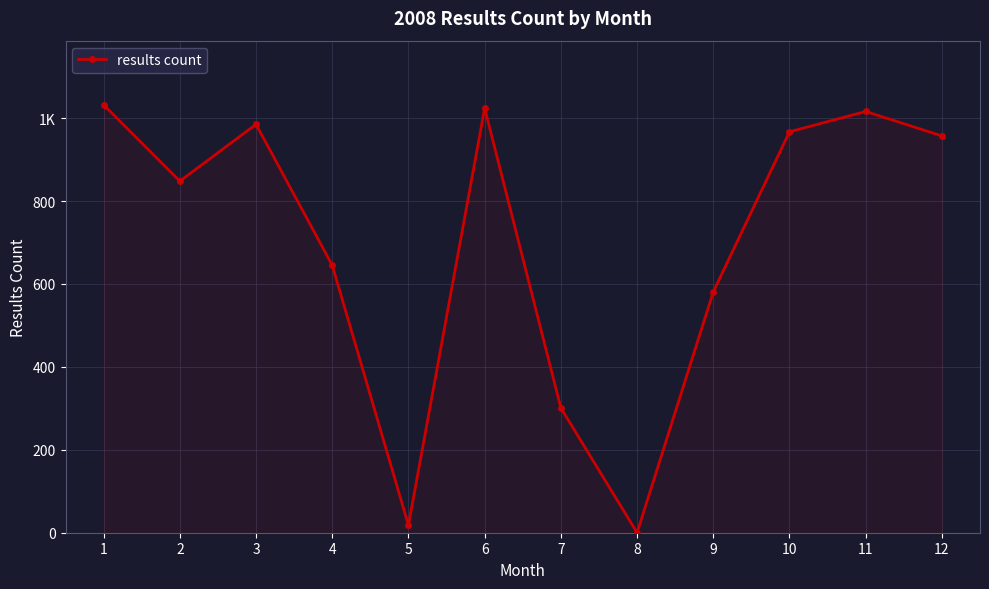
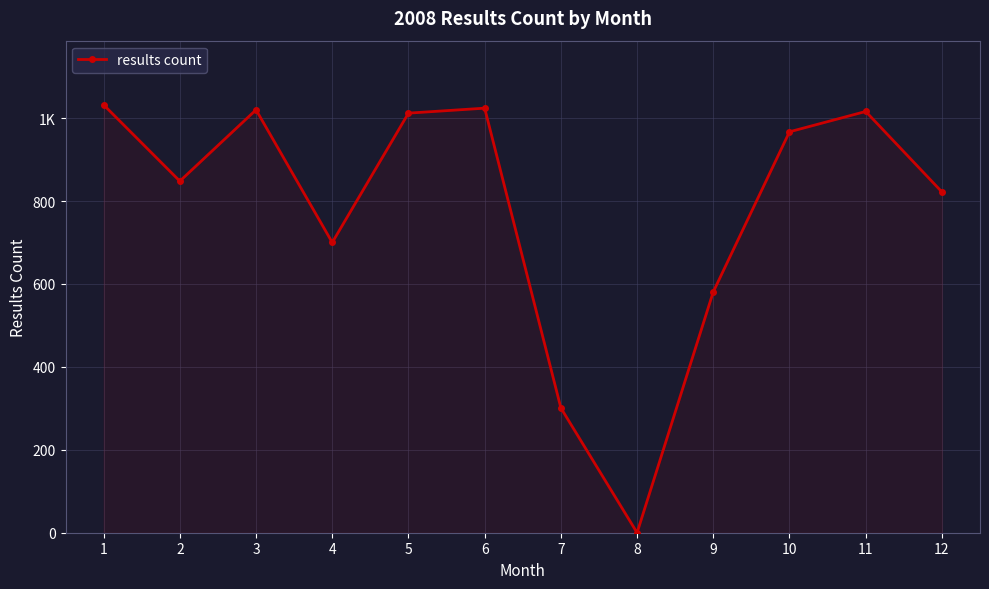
  {
    "1": 1030,
    "2": 850,
-   "3": 990,
-   "4": 650,
-   "5": 20,
+   "3": 1020,
+   "4": 700,
+   "5": 1010,
    "6": 1020,
    "7": 300,
    "8": 0,
    "9": 580,
    "10": 970,
    "11": 1020,
-   "12": 960
+   "12": 820
  }
